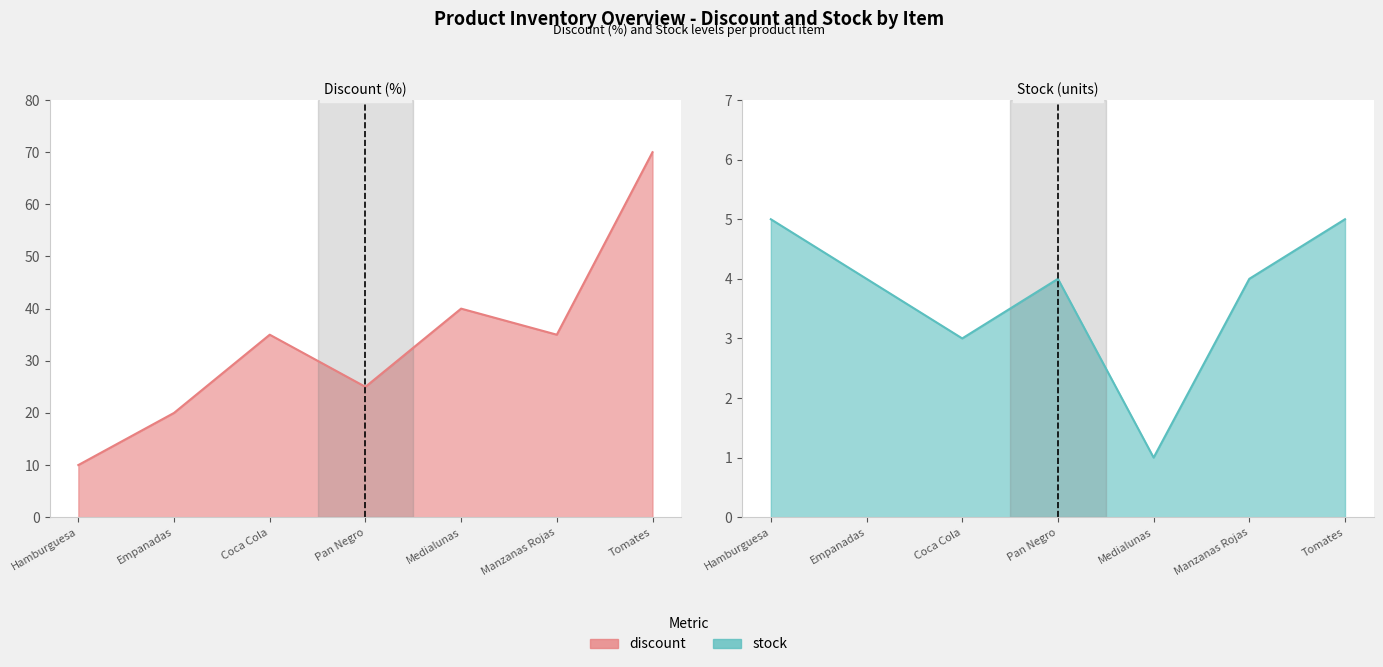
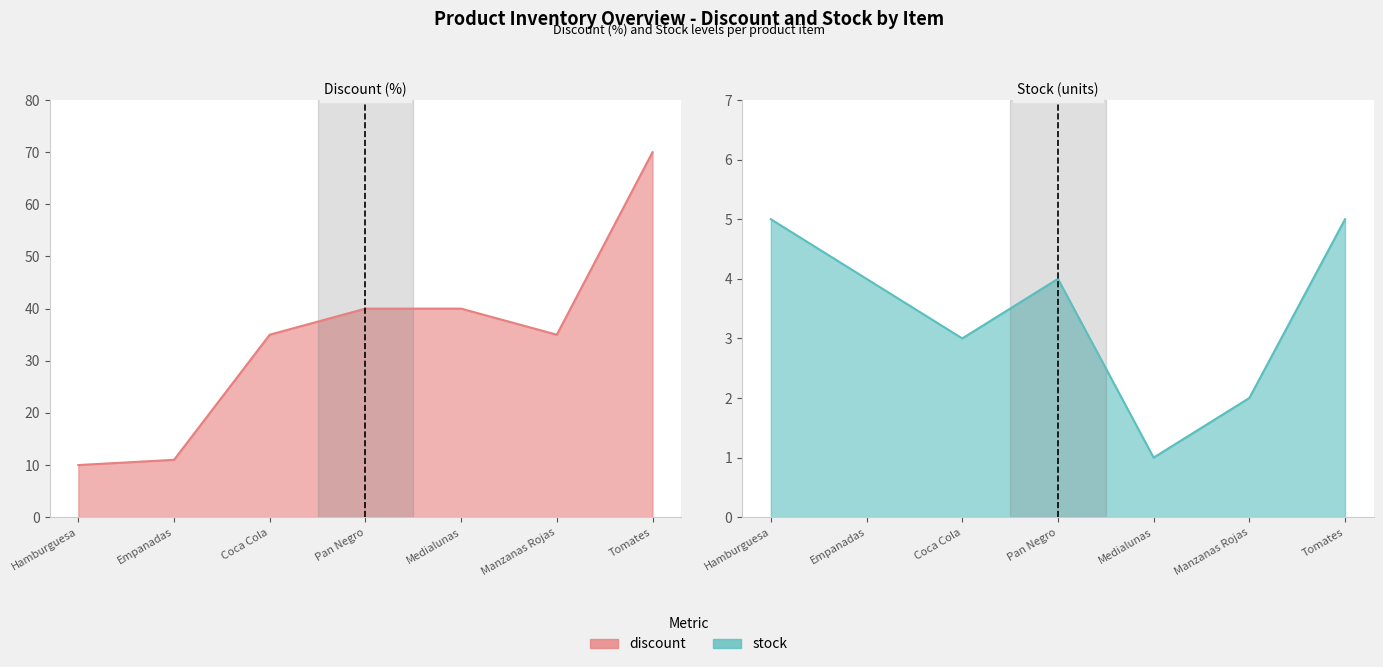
  {
    "Discount (%)": {
      "Hamburguesa": 10,
-     "Empanadas": 20,
+     "Empanadas": 11,
      "Coca Cola": 35,
-     "Pan Negro": 25,
+     "Pan Negro": 40,
      "Medialunas": 40,
      "Manzanas Rojas": 35,
      "Tomates": 70
    },
    "Stock (units)": {
      "Hamburguesa": 5,
      "Empanadas": 4,
      "Coca Cola": 3,
      "Pan Negro": 4,
      "Medialunas": 1,
-     "Manzanas Rojas": 4,
+     "Manzanas Rojas": 2,
      "Tomates": 5
    }
  }
